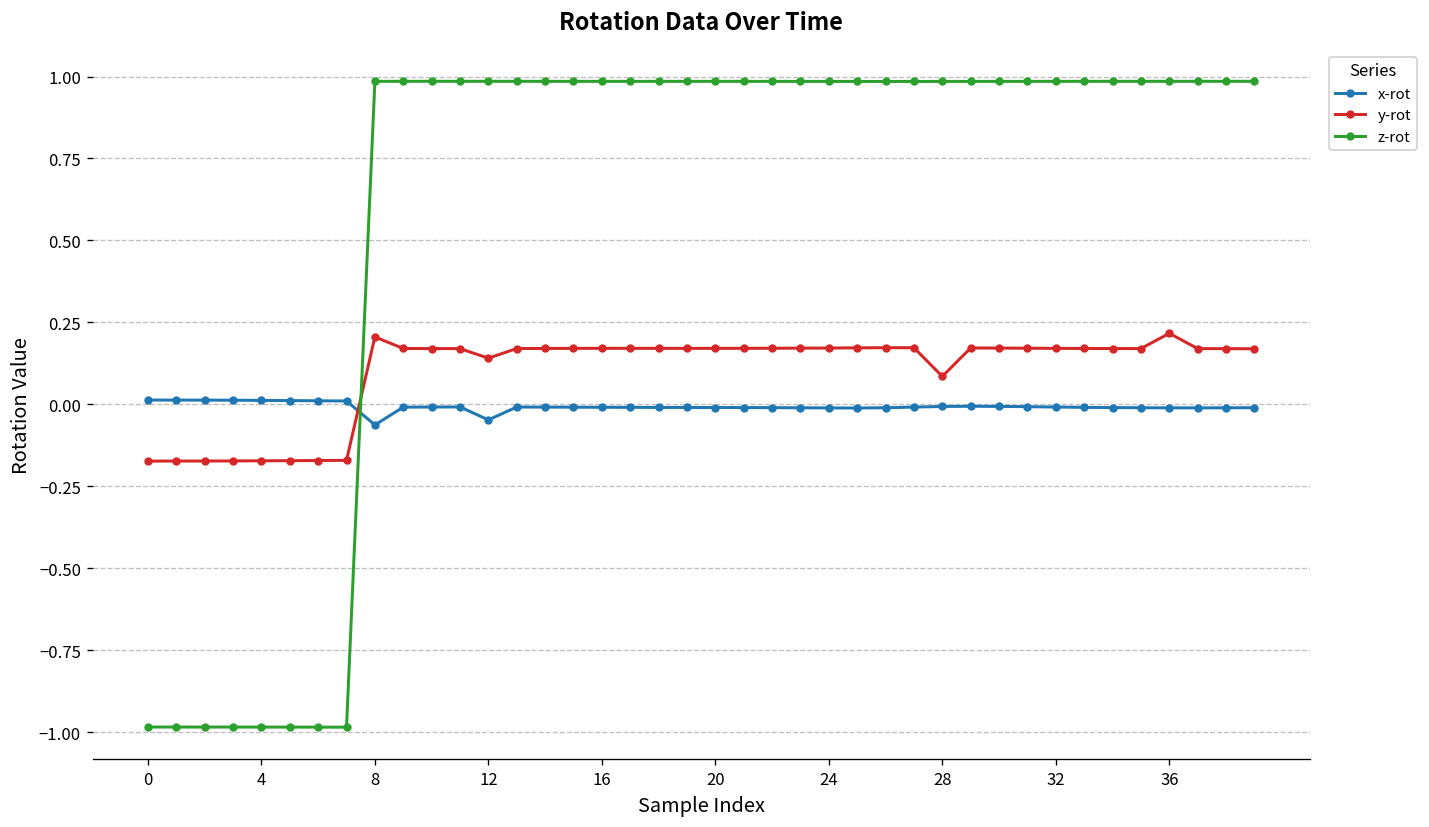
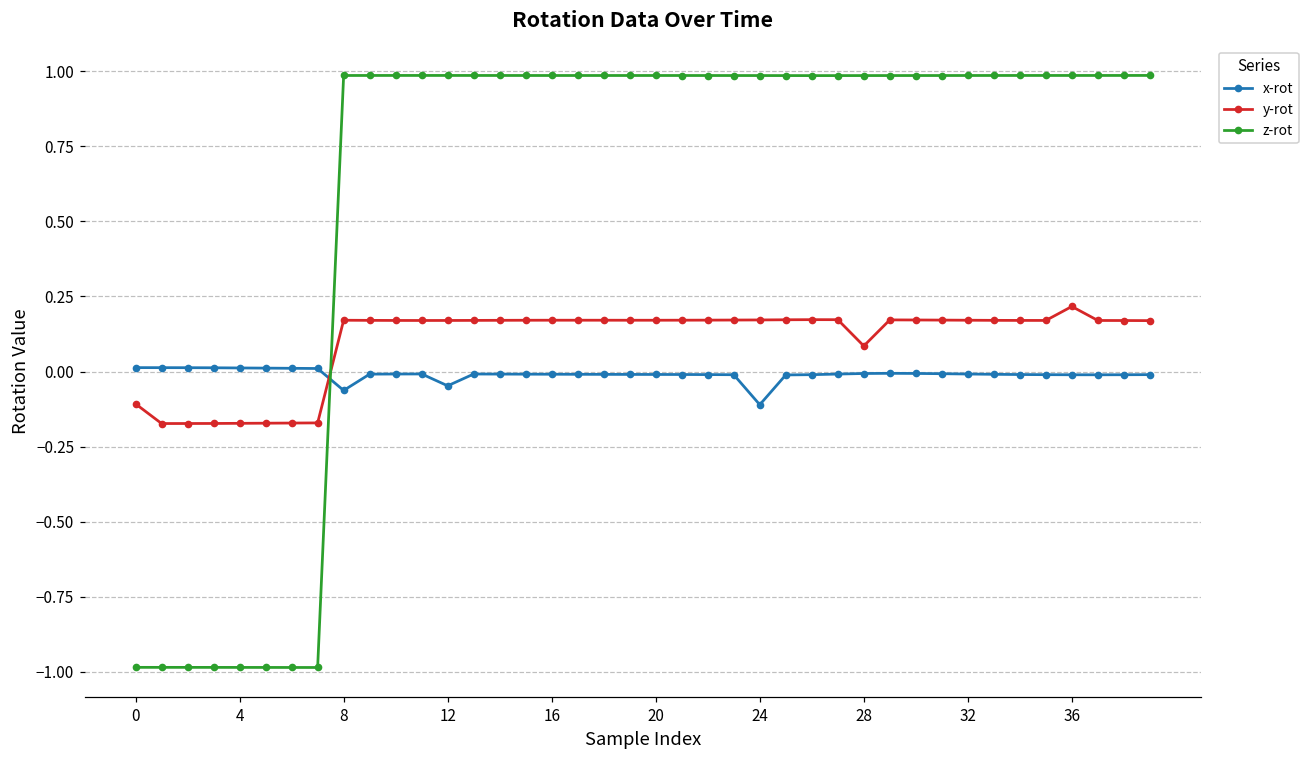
  {
    "x-rot": {
      "0": 0.01,
      "4": 0.01,
      "8": -0.06,
      "12": -0.05,
      "16": -0.01,
      "20": -0.01,
-     "24": -0.01,
+     "24": -0.11,
      "28": -0.01,
      "32": -0.01,
      "36": -0.01
    },
    "y-rot": {
-     "0": -0.17,
+     "0": -0.11,
      "4": -0.17,
-     "8": 0.21,
-     "12": 0.14,
+     "8": 0.17,
+     "12": 0.17,
      "16": 0.17,
      "20": 0.17,
      "24": 0.17,
      "28": 0.08,
      "32": 0.17,
      "36": 0.22
    },
    "z-rot": {
      "0": -0.98,
      "4": -0.98,
      "8": 0.99,
      "12": 0.99,
      "16": 0.99,
      "20": 0.99,
      "24": 0.99,
      "28": 0.99,
      "32": 0.99,
      "36": 0.99
    }
  }
